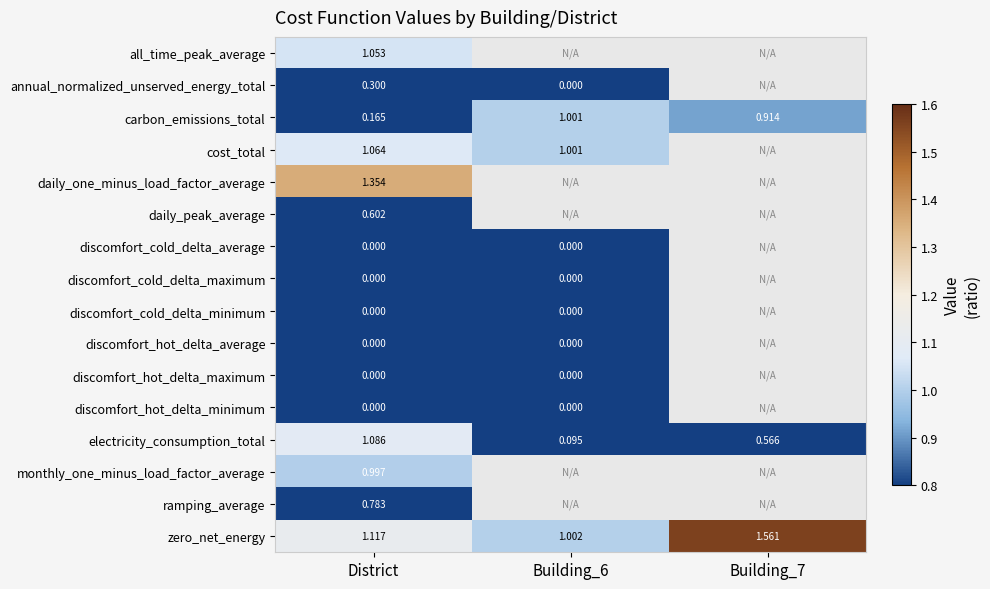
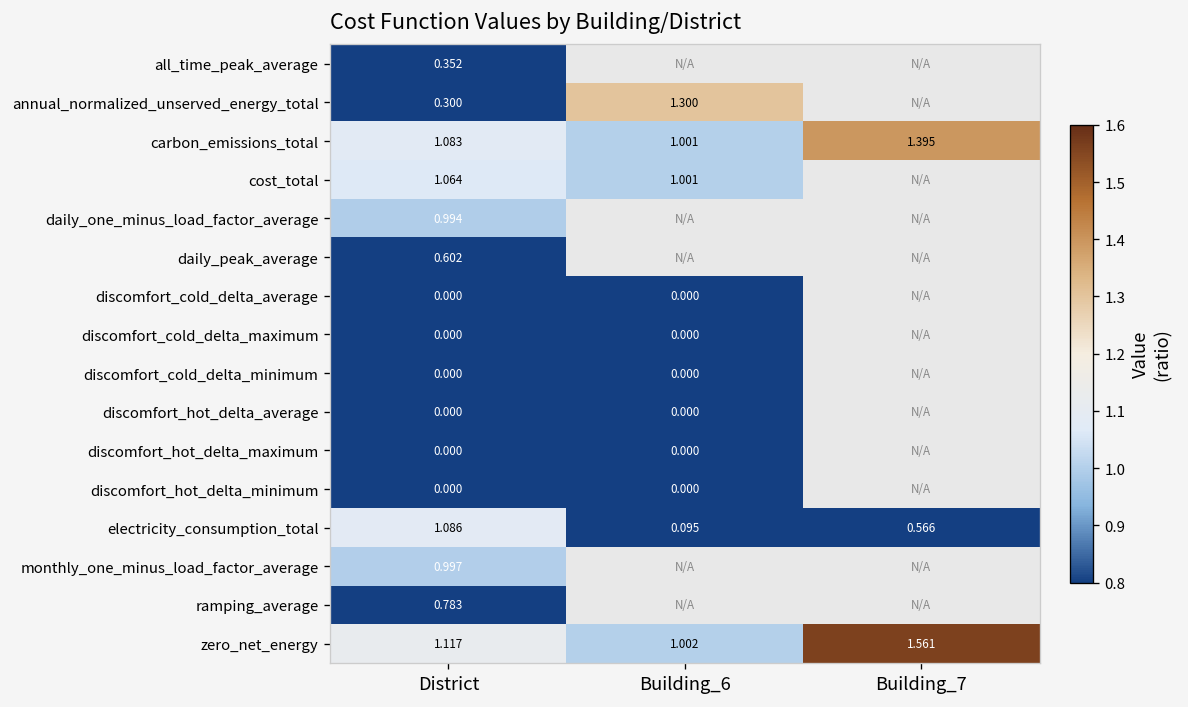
  {
    "all_time_peak_average": {
-     "District": 1.053
+     "District": 0.352
    },
    "annual_normalized_unserved_energy_total": {
      "District": 0.300,
-     "Building_6": 0.000
+     "Building_6": 1.300
    },
    "carbon_emissions_total": {
-     "District": 0.165,
+     "District": 1.083,
      "Building_6": 1.001,
-     "Building_7": 0.914
+     "Building_7": 1.395
    },
    "cost_total": {
      "District": 1.064,
      "Building_6": 1.001
    },
    "daily_one_minus_load_factor_average": {
-     "District": 1.354
+     "District": 0.994
    },
    "daily_peak_average": {
      "District": 0.602
    },
    "discomfort_cold_delta_average": {
      "District": 0.000,
      "Building_6": 0.000
    },
    "discomfort_cold_delta_maximum": {
      "District": 0.000,
      "Building_6": 0.000
    },
    "discomfort_cold_delta_minimum": {
      "District": 0.000,
      "Building_6": 0.000
    },
    "discomfort_hot_delta_average": {
      "District": 0.000,
      "Building_6": 0.000
    },
    "discomfort_hot_delta_maximum": {
      "District": 0.000,
      "Building_6": 0.000
    },
    "discomfort_hot_delta_minimum": {
      "District": 0.000,
      "Building_6": 0.000
    },
    "electricity_consumption_total": {
      "District": 1.086,
      "Building_6": 0.095,
      "Building_7": 0.566
    },
    "monthly_one_minus_load_factor_average": {
      "District": 0.997
    },
    "ramping_average": {
      "District": 0.783
    },
    "zero_net_energy": {
      "District": 1.117,
      "Building_6": 1.002,
      "Building_7": 1.561
    }
  }
